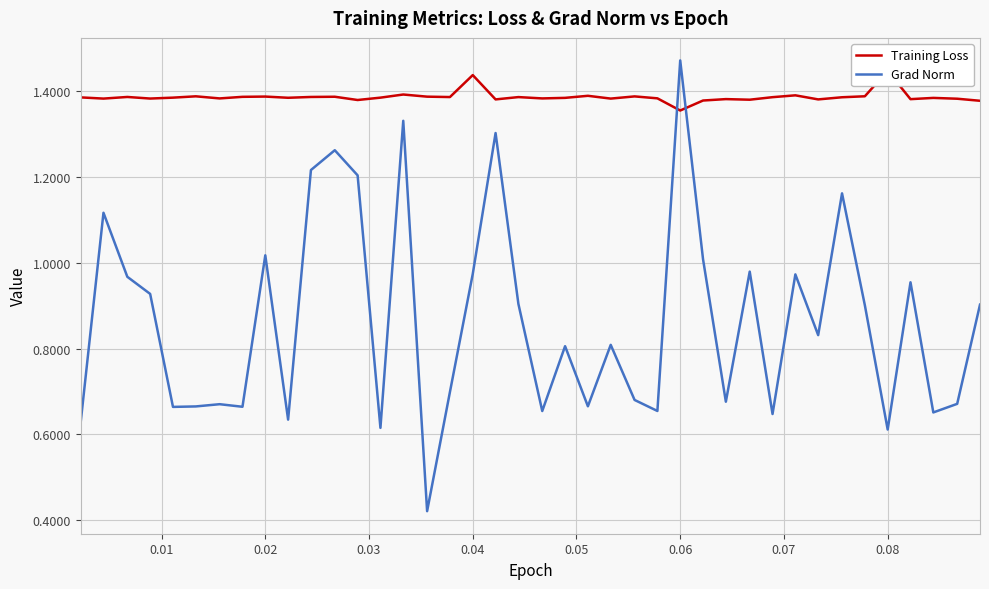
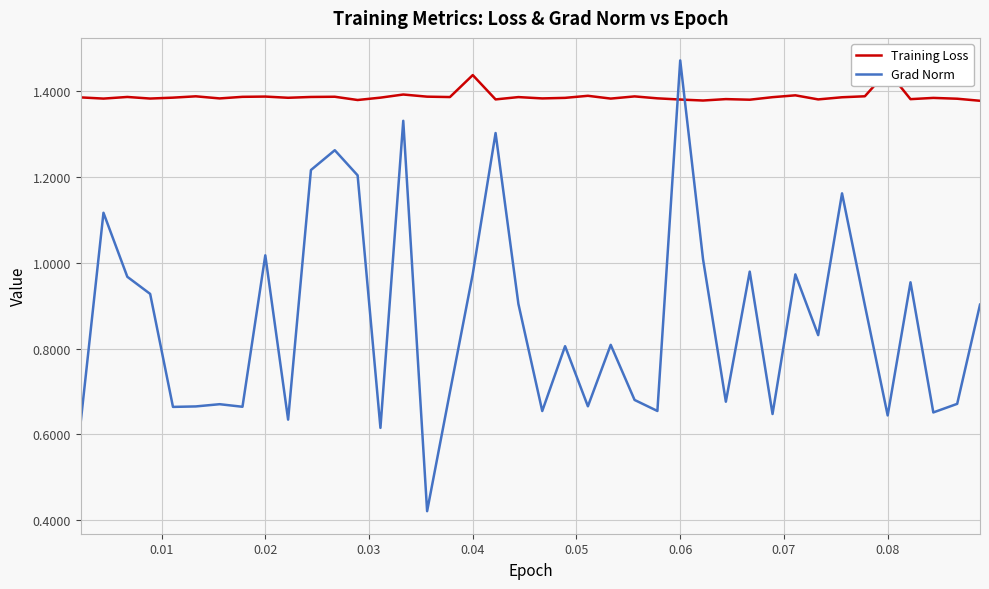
  {
    "Training Loss": {
      "0.02": 1.39,
      "0.04": 1.44,
-     "0.06": 1.36
+     "0.06": 1.38
    },
    "Grad Norm": {
      "0.02": 1.02,
      "0.04": 0.97,
      "0.06": 1.47,
-     "0.08": 0.61
+     "0.08": 0.64
    }
  }
